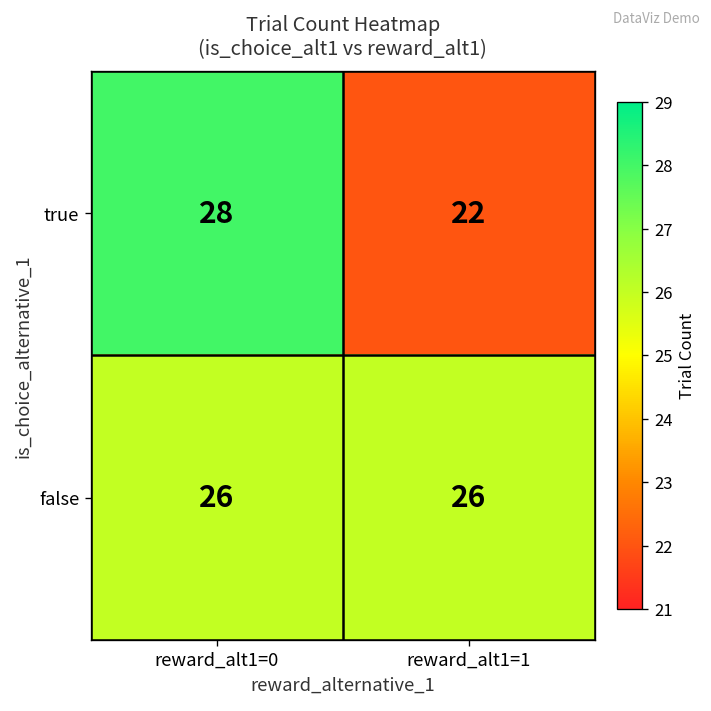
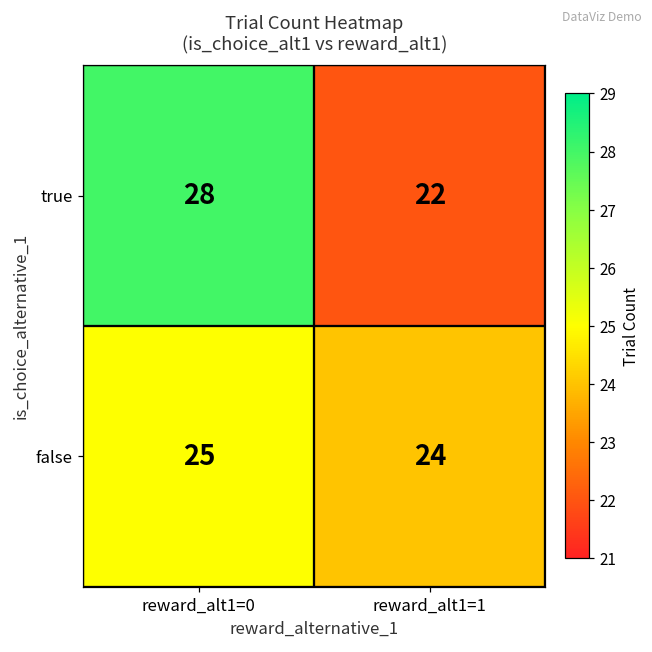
  {
    "true": {
      "reward_alt1=0": 28,
      "reward_alt1=1": 22
    },
    "false": {
-     "reward_alt1=0": 26,
-     "reward_alt1=1": 26
+     "reward_alt1=0": 25,
+     "reward_alt1=1": 24
    }
  }
